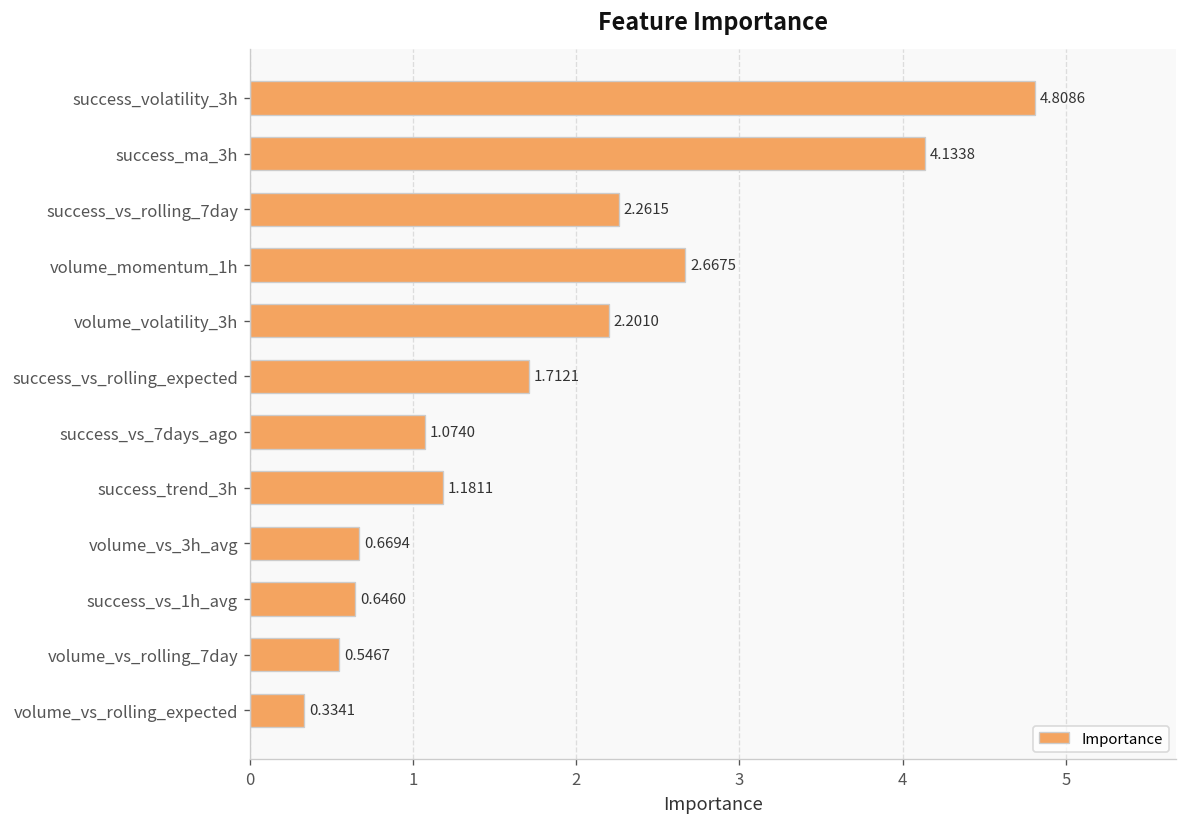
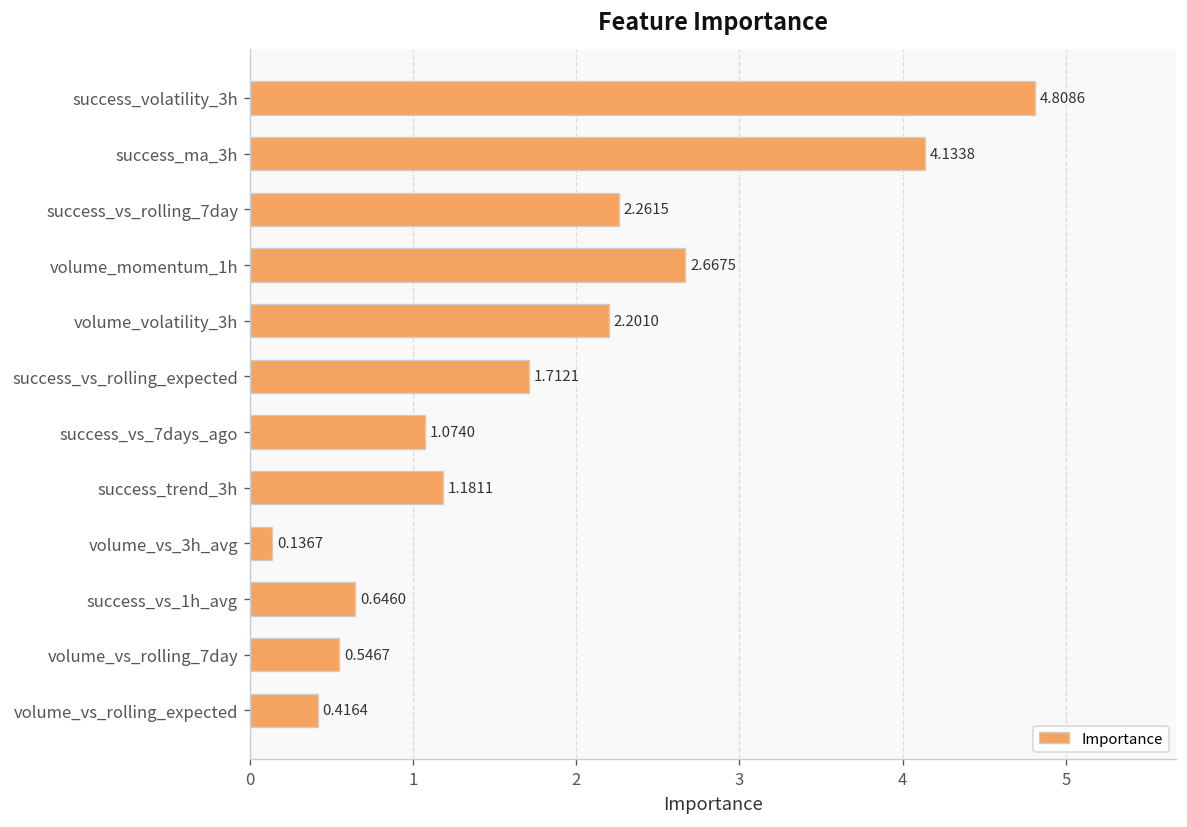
  {
    "success_volatility_3h": 4.8086,
    "success_ma_3h": 4.1338,
    "success_vs_rolling_7day": 2.2615,
    "volume_momentum_1h": 2.6675,
    "volume_volatility_3h": 2.2010,
    "success_vs_rolling_expected": 1.7121,
    "success_vs_7days_ago": 1.0740,
    "success_trend_3h": 1.1811,
-   "volume_vs_3h_avg": 0.6694,
+   "volume_vs_3h_avg": 0.1367,
    "success_vs_1h_avg": 0.6460,
    "volume_vs_rolling_7day": 0.5467,
-   "volume_vs_rolling_expected": 0.3341
+   "volume_vs_rolling_expected": 0.4164
  }
